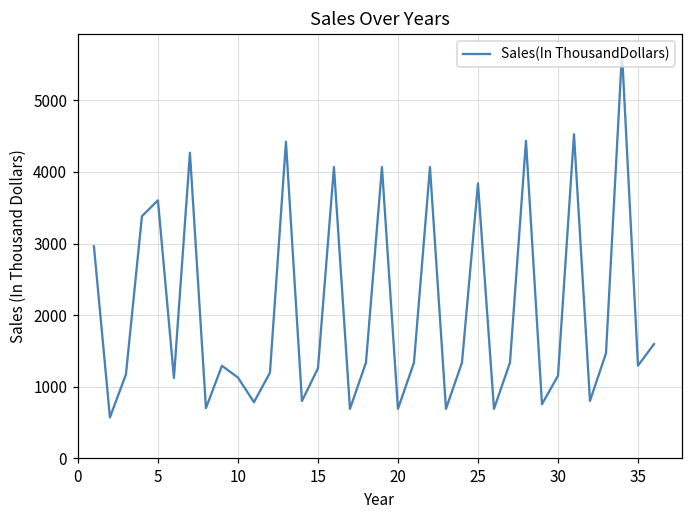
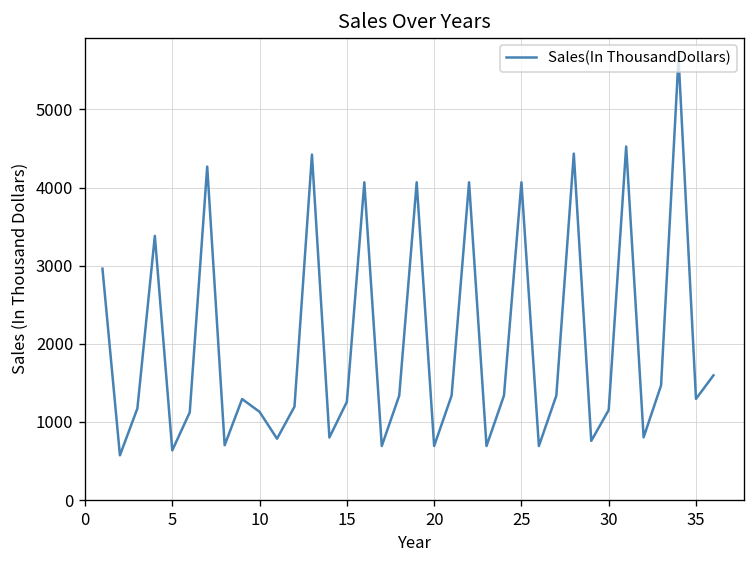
  {
-   "5": 3600,
+   "5": 600,
    "10": 1100,
    "15": 1300,
    "20": 700,
-   "25": 3800,
+   "25": 4100,
    "30": 1200,
    "35": 1300
  }
